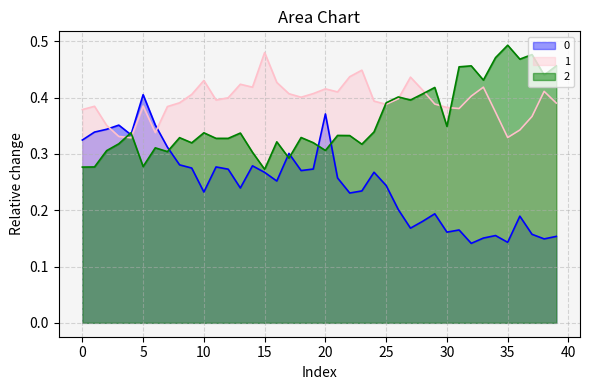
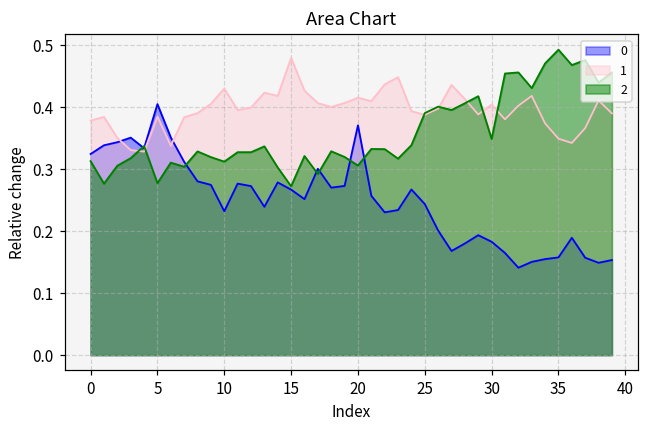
  {
    "0": {
      "0": 0.32,
      "5": 0.41,
      "10": 0.23,
      "15": 0.27,
      "20": 0.37,
      "25": 0.24,
-     "30": 0.16,
-     "35": 0.14
+     "30": 0.18,
+     "35": 0.16
    },
    "1": {
      "0": 0.38,
      "5": 0.39,
      "10": 0.43,
      "15": 0.48,
      "20": 0.42,
-     "30": 0.38,
-     "35": 0.33
+     "30": 0.40,
+     "35": 0.35
    },
    "2": {
-     "0": 0.28,
+     "0": 0.31,
      "5": 0.28,
-     "10": 0.34,
+     "10": 0.31,
      "15": 0.27,
      "20": 0.31,
      "30": 0.35,
      "35": 0.49
    }
  }
